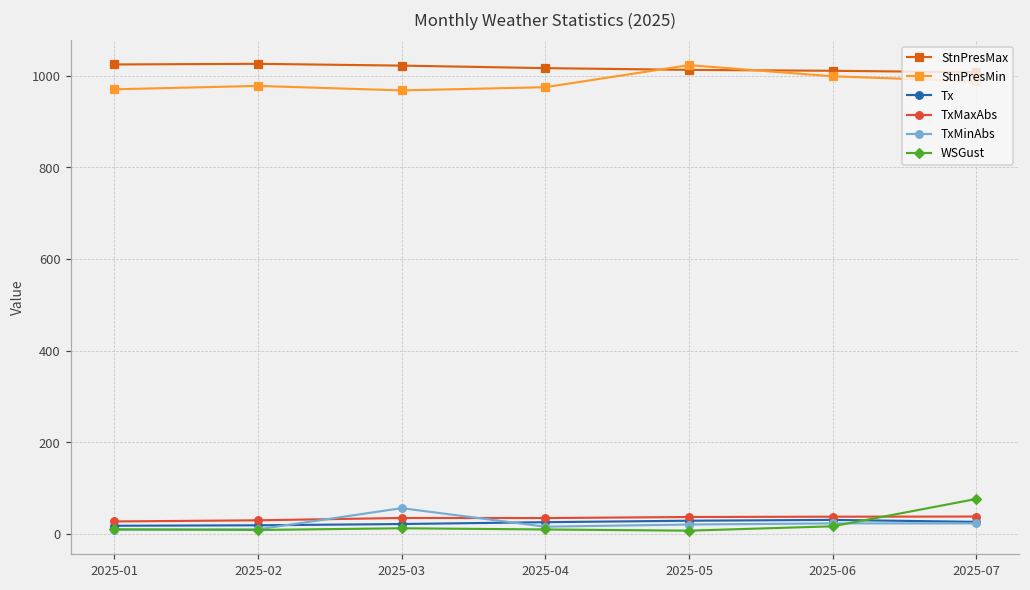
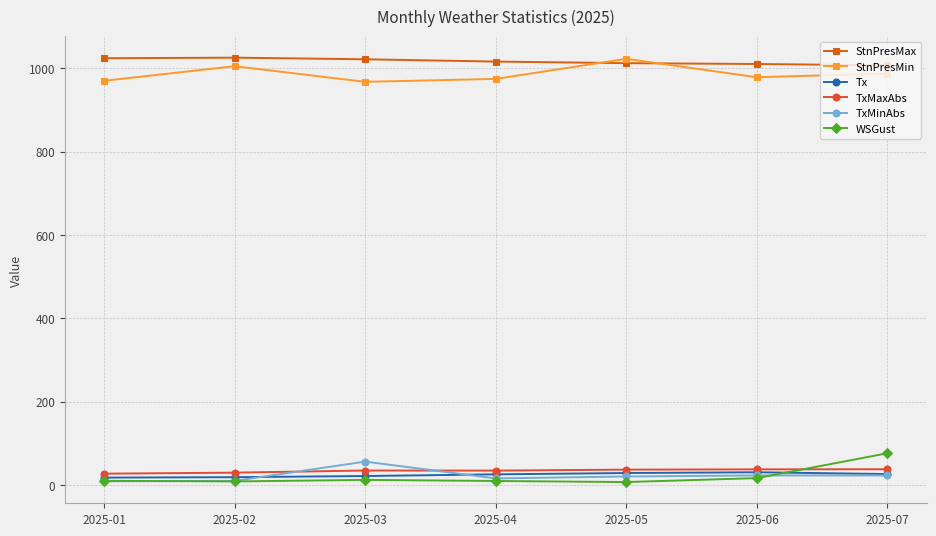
  {
    "StnPresMin": {
      "2025-01": 970,
-     "2025-02": 980,
+     "2025-02": 1010,
      "2025-03": 970,
      "2025-04": 970,
      "2025-05": 1020,
-     "2025-06": 1000
+     "2025-06": 980
    },
    "Tx": {
      "2025-01": 20,
      "2025-02": 20,
      "2025-03": 20,
      "2025-04": 30,
      "2025-05": 30,
      "2025-06": 30
    },
    "TxMinAbs": {
      "2025-03": 60,
      "2025-05": 20,
      "2025-06": 20
    },
    "WSGust": {
      "2025-03": 10,
      "2025-05": 10,
      "2025-06": 20,
      "2025-07": 80
    }
  }
